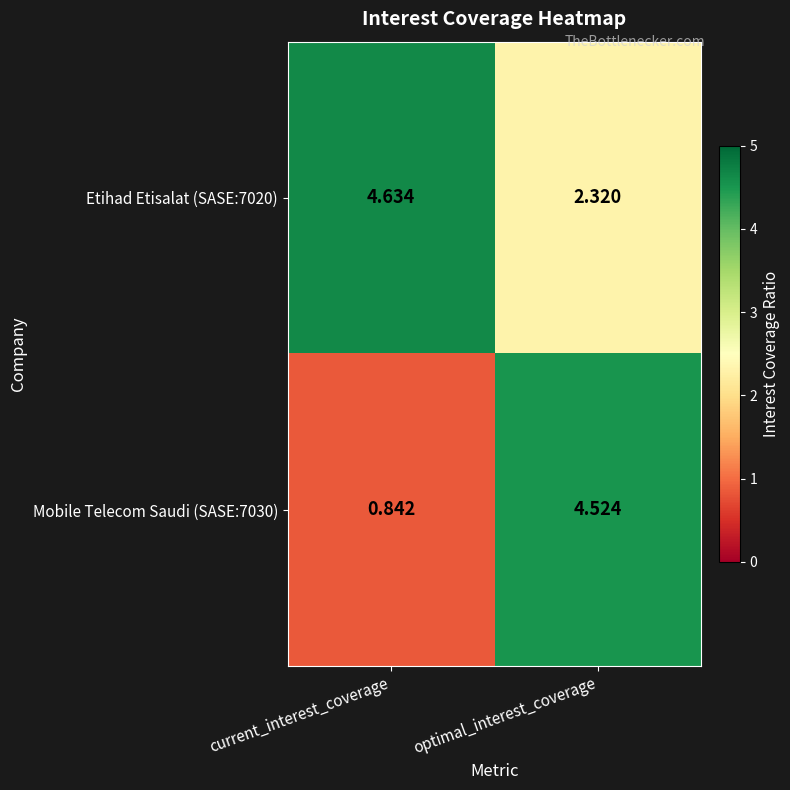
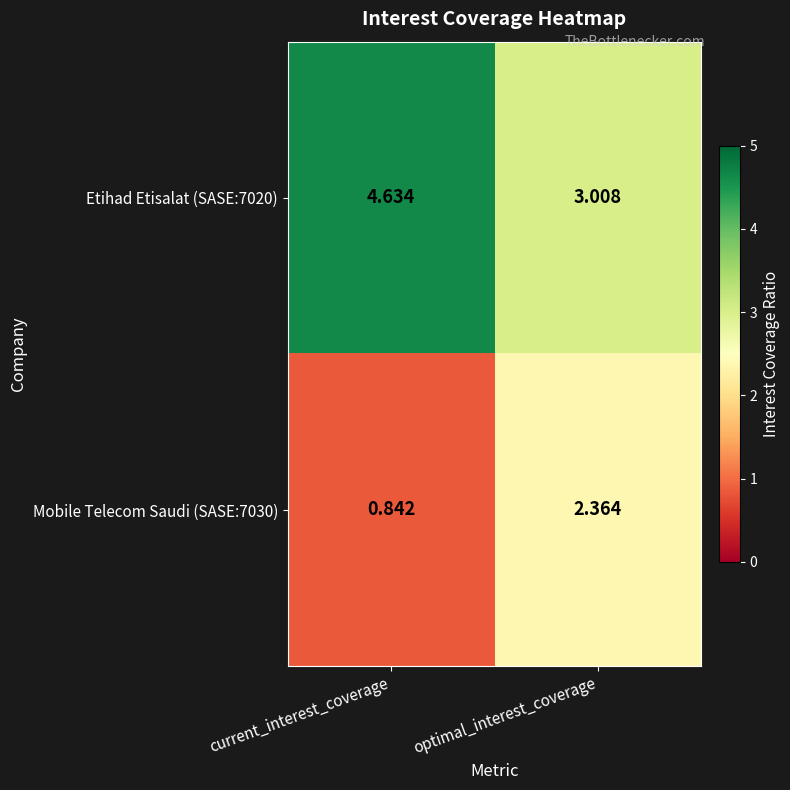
  {
    "Etihad Etisalat (SASE:7020)": {
      "current_interest_coverage": 4.634,
-     "optimal_interest_coverage": 2.320
+     "optimal_interest_coverage": 3.008
    },
    "Mobile Telecom Saudi (SASE:7030)": {
      "current_interest_coverage": 0.842,
-     "optimal_interest_coverage": 4.524
+     "optimal_interest_coverage": 2.364
    }
  }
